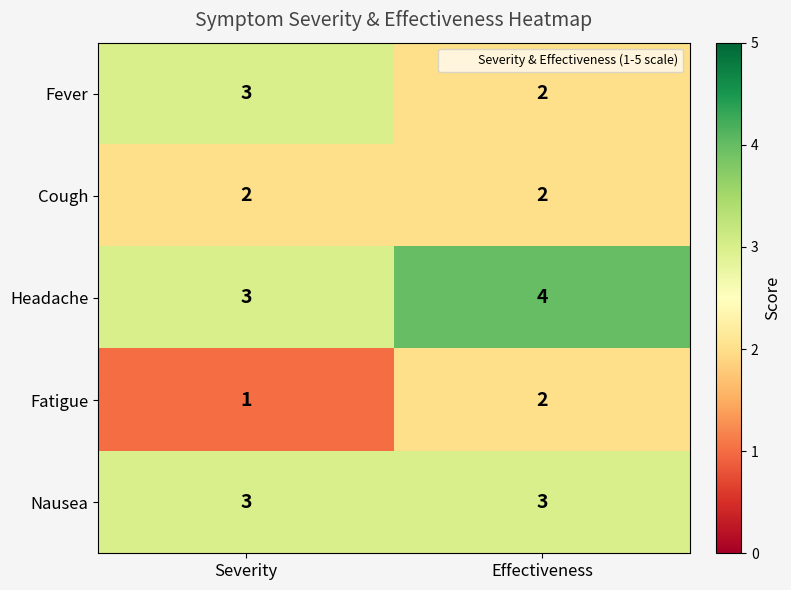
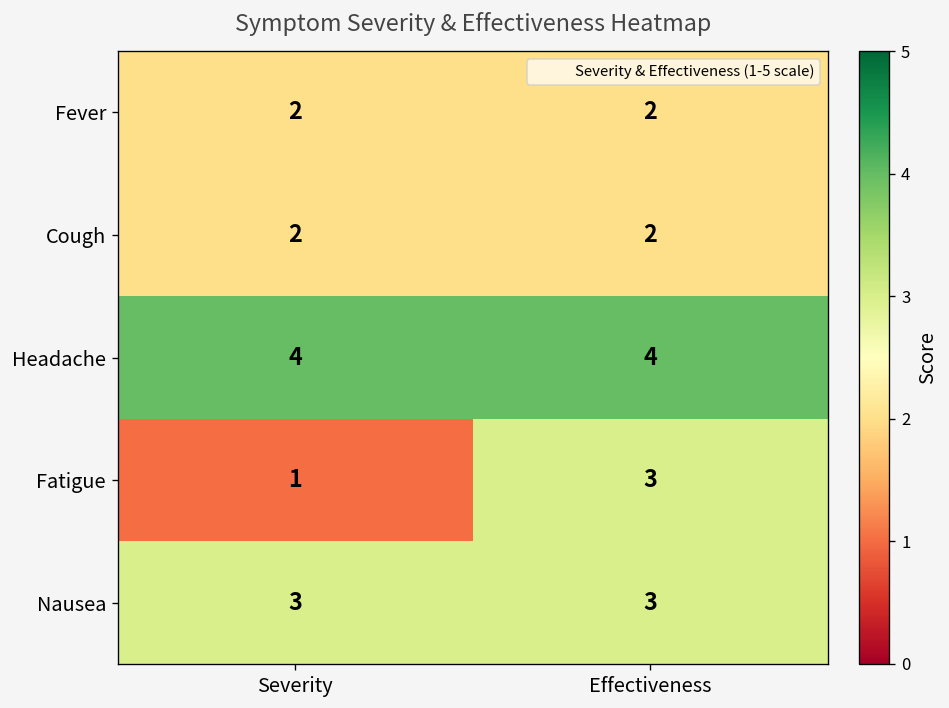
  {
    "Fever": {
-     "Severity": 3,
+     "Severity": 2,
      "Effectiveness": 2
    },
    "Cough": {
      "Severity": 2,
      "Effectiveness": 2
    },
    "Headache": {
-     "Severity": 3,
+     "Severity": 4,
      "Effectiveness": 4
    },
    "Fatigue": {
      "Severity": 1,
-     "Effectiveness": 2
+     "Effectiveness": 3
    },
    "Nausea": {
      "Severity": 3,
      "Effectiveness": 3
    }
  }
